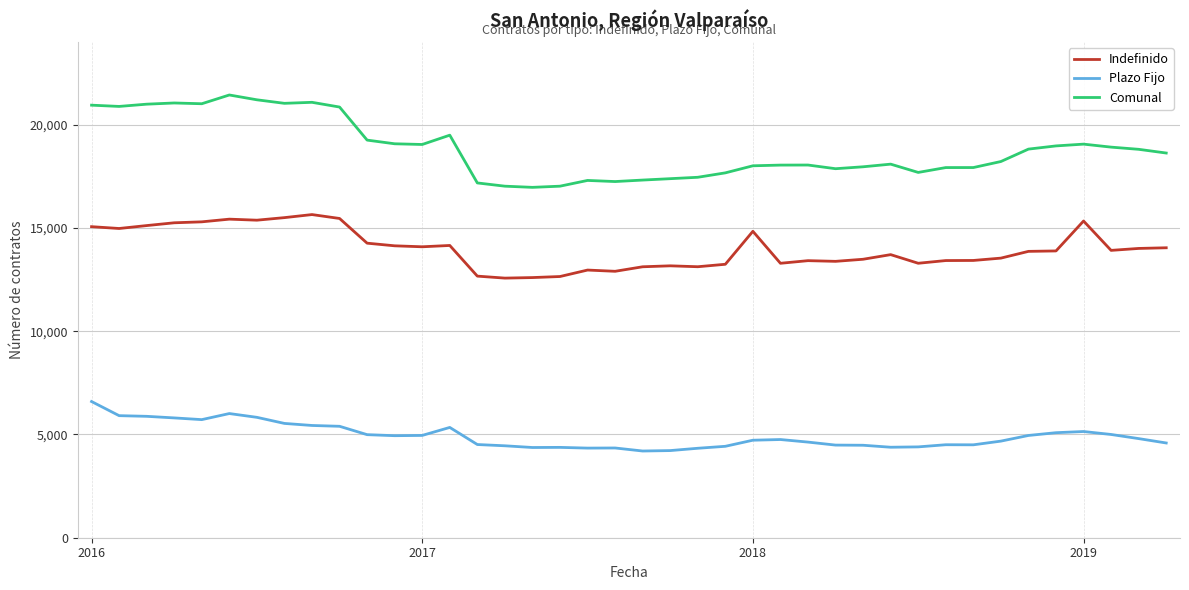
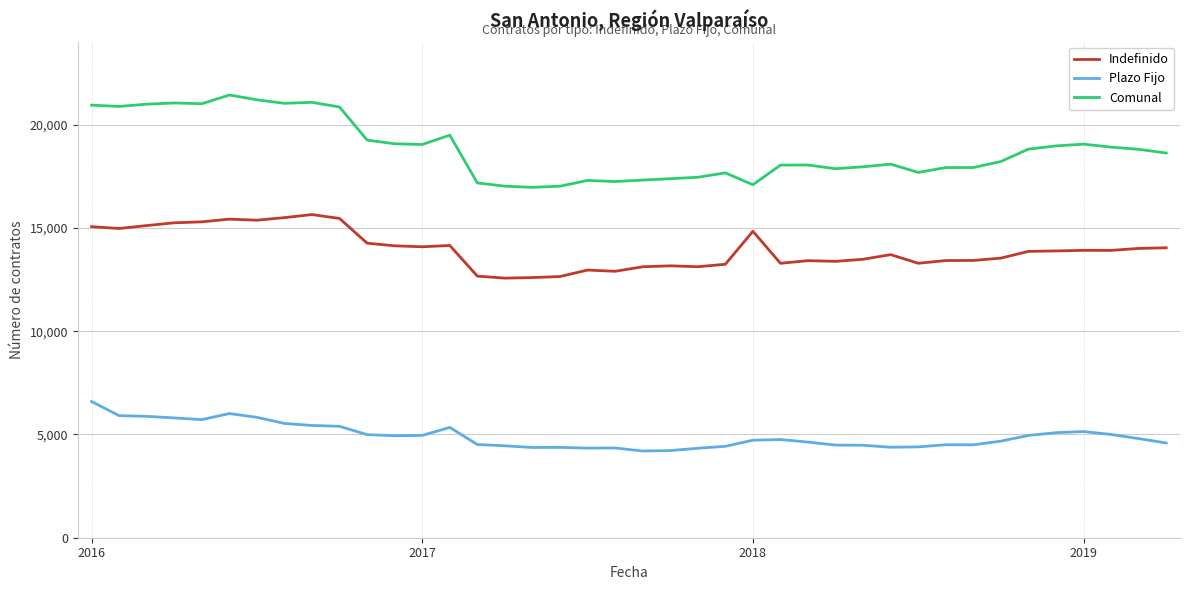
  {
    "Indefinido": {
      "2016": "15,100",
      "2017": "14,100",
      "2018": "14,800",
-     "2019": "15,300"
+     "2019": "13,900"
    },
    "Plazo Fijo": {
      "2016": "6,600",
      "2017": "5,000",
      "2018": "4,700",
      "2019": "5,100"
    },
    "Comunal": {
      "2016": "20,900",
      "2017": "19,000",
-     "2018": "18,000",
+     "2018": "17,100",
      "2019": "19,100"
    }
  }
